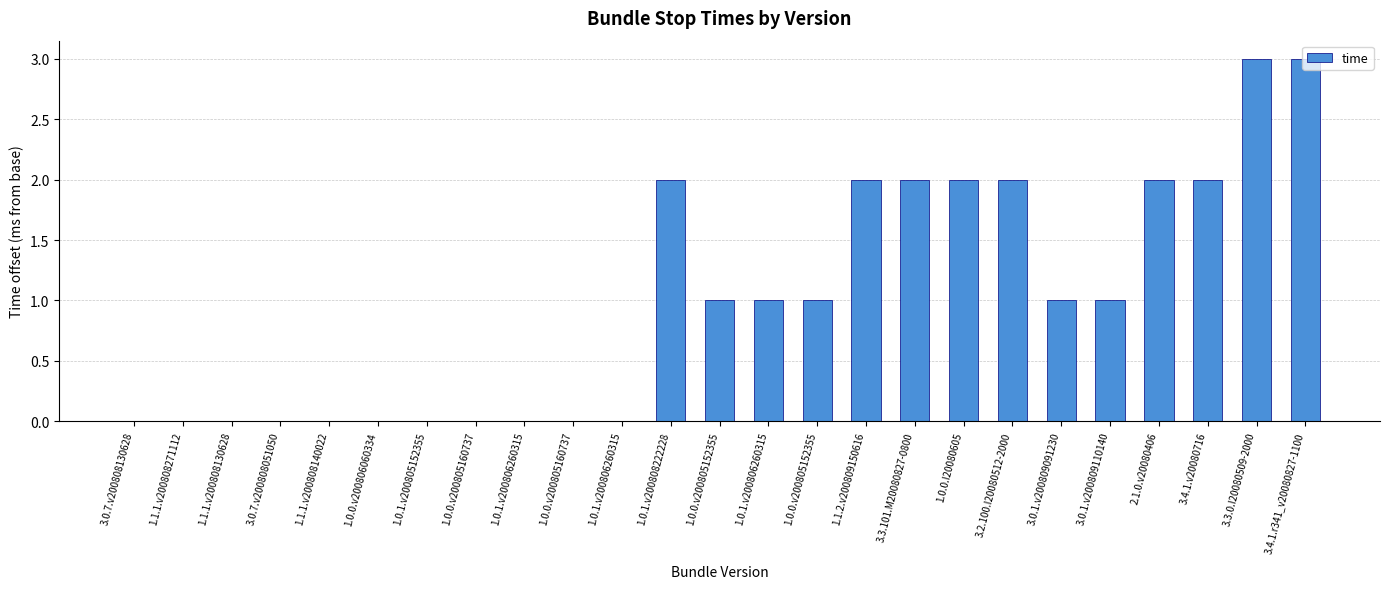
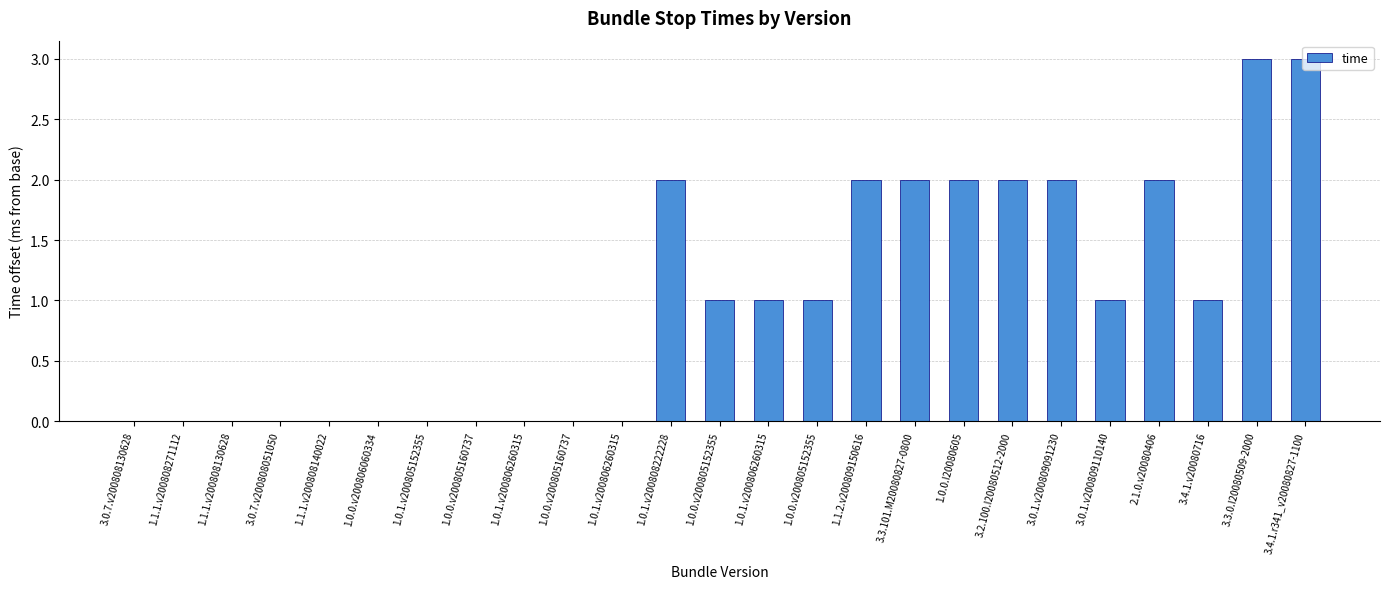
  {
    "3.0.7.v200808130628": 0.00,
    "1.1.1.v200808271112": 0.00,
    "1.1.1.v200808130628": 0.00,
    "3.0.7.v200808051050": 0.00,
    "1.1.1.v200808140022": 0.00,
    "1.0.0.v200806060334": 0.00,
    "1.0.1.v200805152355": 0.00,
    "1.0.1.v200808222228": 2.00,
    "1.1.2.v200809150616": 2.00,
    "3.3.101.M20080827-0800": 2.00,
    "1.0.0.I20080605": 2.00,
    "3.2.100.I20080512-2000": 2.00,
-   "3.0.1.v200809091230": 1.00,
+   "3.0.1.v200809091230": 2.00,
    "3.0.1.v200809110140": 1.00,
    "2.1.0.v20080406": 2.00,
-   "3.4.1.v20080716": 2.00,
+   "3.4.1.v20080716": 1.00,
    "3.3.0.I20080509-2000": 3.00
  }
